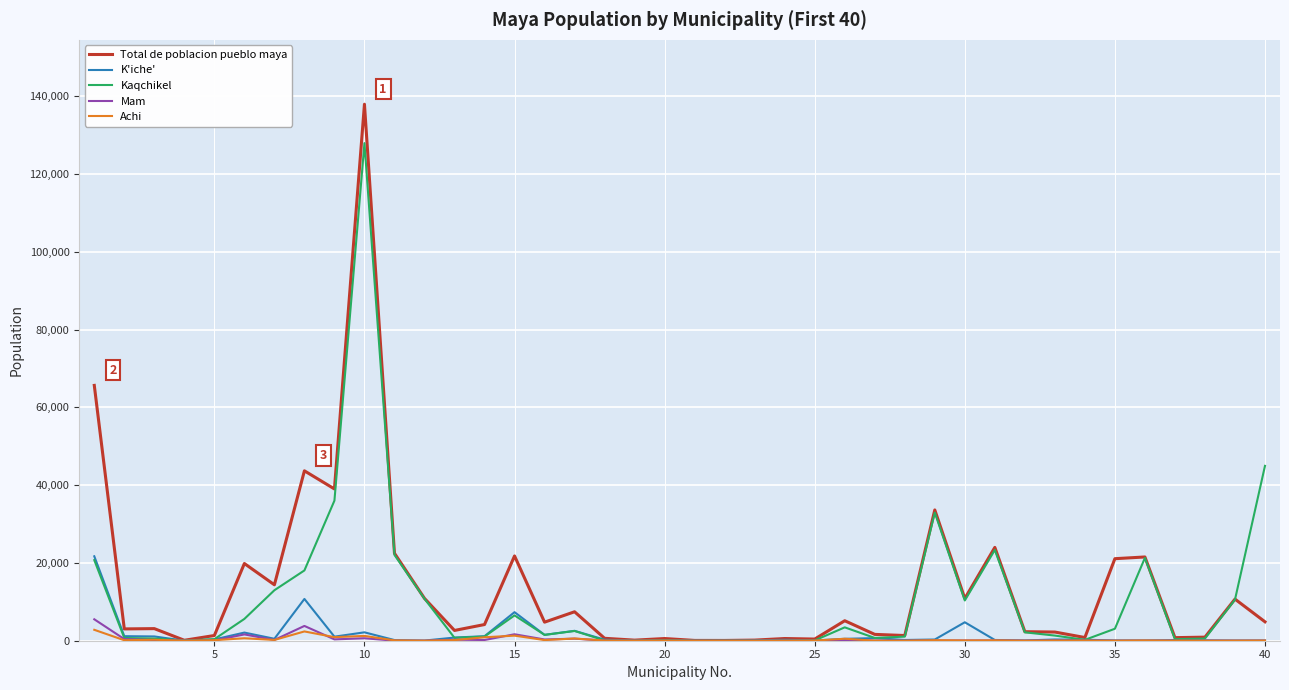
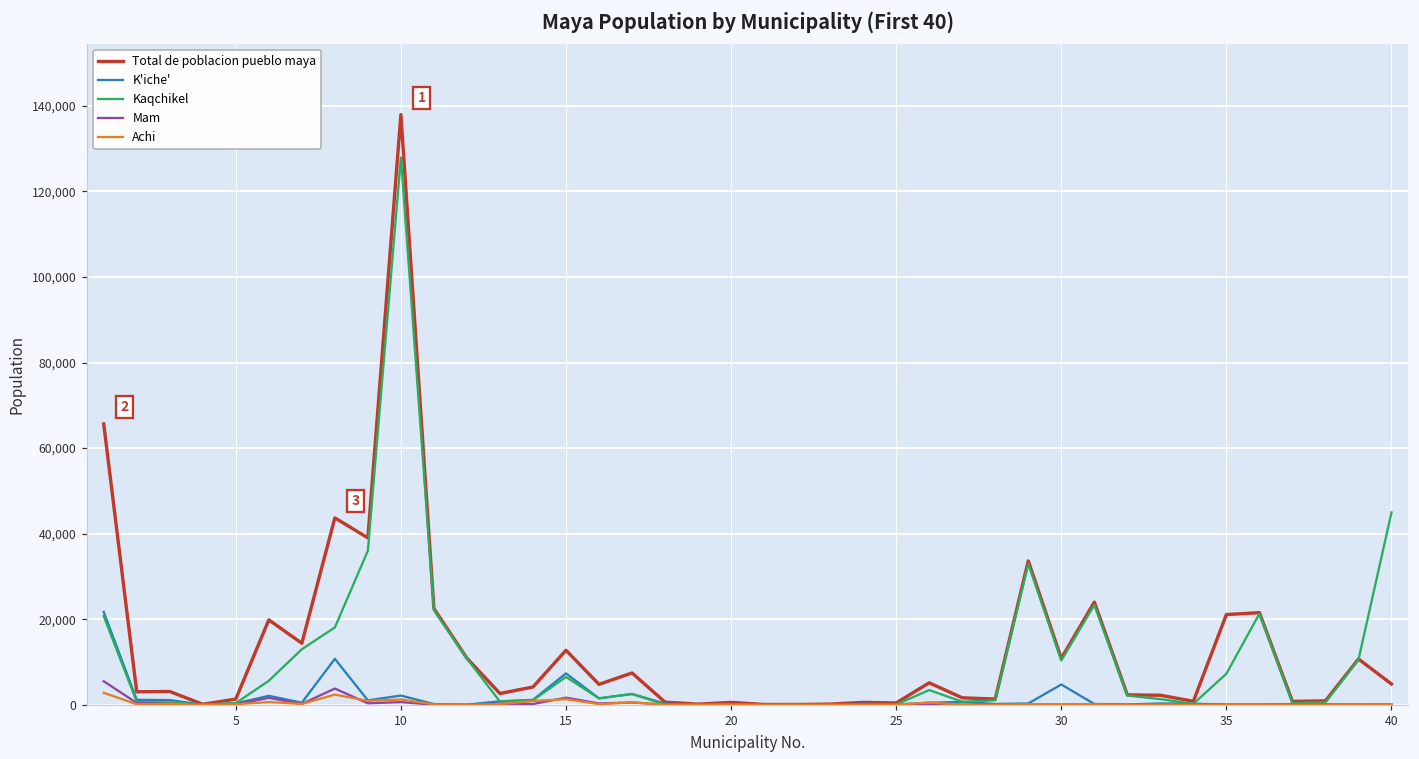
  {
    "Total de poblacion pueblo maya": {
      "5": "1,000",
-     "15": "22,000",
+     "15": "13,000",
      "35": "21,000",
      "40": "5,000"
    },
    "K'iche'": {
      "10": "2,000",
      "15": "7,000",
      "30": "5,000"
    },
    "Kaqchikel": {
      "10": "128,000",
      "15": "7,000",
-     "35": "3,000",
+     "35": "7,000",
      "40": "45,000"
    }
  }
